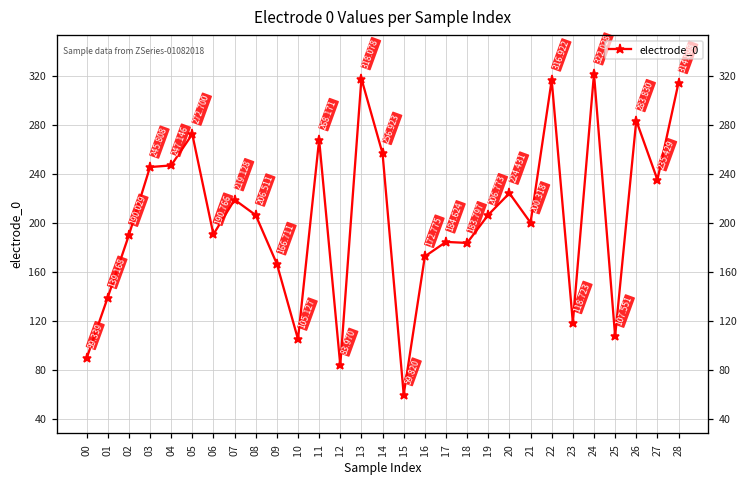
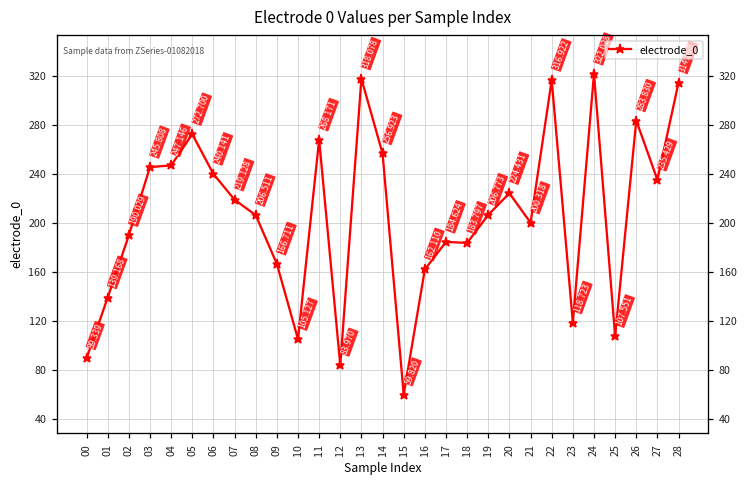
  {
-   "06": 190.766,
-   "16": 172.775
+   "06": 240.141,
+   "16": 162.110
  }
